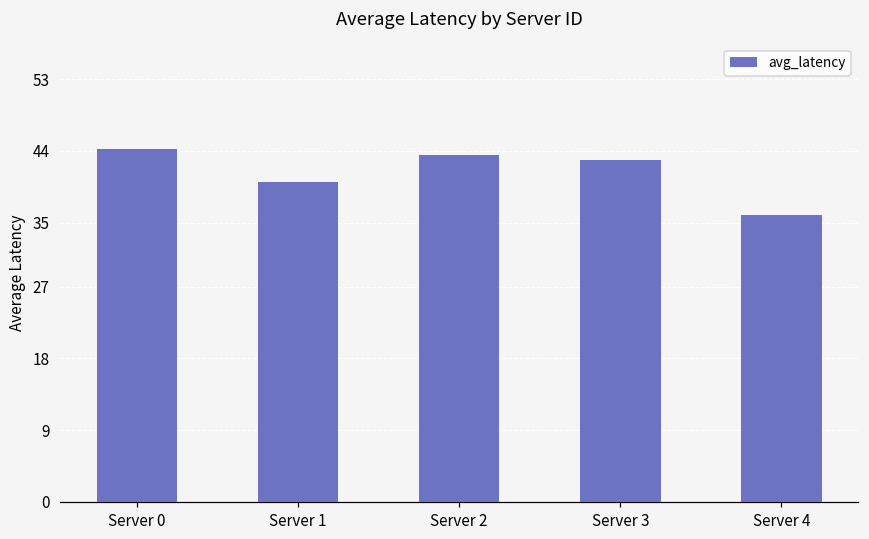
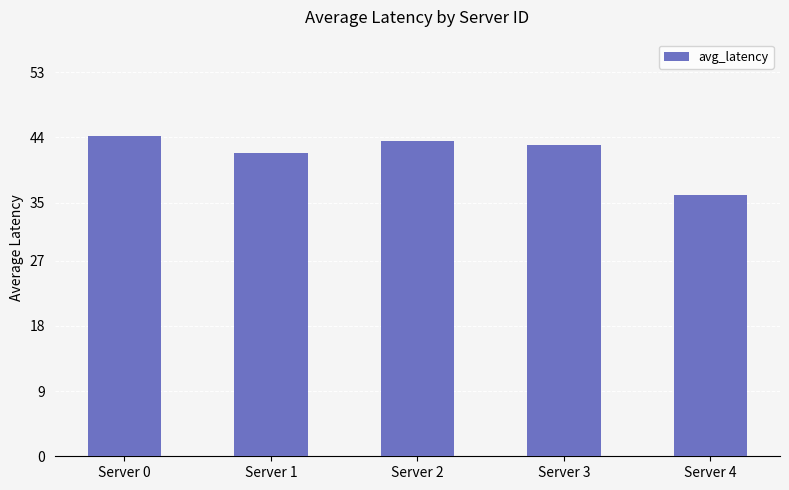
  {
    "Server 0": 44,
-   "Server 1": 40,
+   "Server 1": 42,
    "Server 2": 44,
    "Server 3": 43,
    "Server 4": 36
  }
